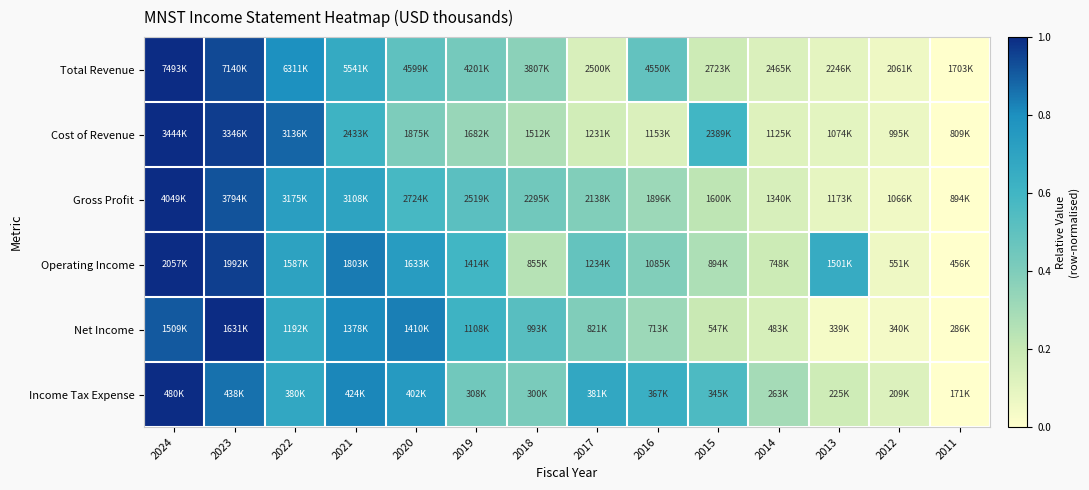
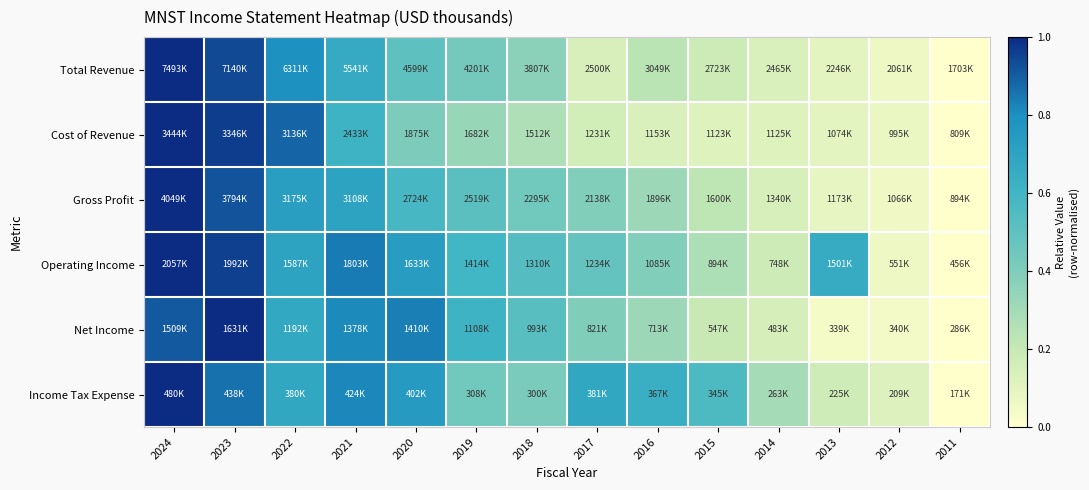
  {
    "Total Revenue": {
      "2024": "7493K",
      "2023": "7140K",
      "2022": "6311K",
      "2021": "5541K",
      "2020": "4599K",
      "2019": "4201K",
      "2018": "3807K",
      "2017": "2500K",
-     "2016": "4550K",
+     "2016": "3049K",
      "2015": "2723K",
      "2014": "2465K",
      "2013": "2246K",
      "2012": "2061K",
      "2011": "1703K"
    },
    "Cost of Revenue": {
      "2024": "3444K",
      "2023": "3346K",
      "2022": "3136K",
      "2021": "2433K",
      "2020": "1875K",
      "2019": "1682K",
      "2018": "1512K",
      "2017": "1231K",
      "2016": "1153K",
-     "2015": "2389K",
+     "2015": "1123K",
      "2014": "1125K",
      "2013": "1074K",
      "2012": "995K",
      "2011": "809K"
    },
    "Gross Profit": {
      "2024": "4049K",
      "2023": "3794K",
      "2022": "3175K",
      "2021": "3108K",
      "2020": "2724K",
      "2019": "2519K",
      "2018": "2295K",
      "2017": "2138K",
      "2016": "1896K",
      "2015": "1600K",
      "2014": "1340K",
      "2013": "1173K",
      "2012": "1066K",
      "2011": "894K"
    },
    "Operating Income": {
      "2024": "2057K",
      "2023": "1992K",
      "2022": "1587K",
      "2021": "1803K",
      "2020": "1633K",
      "2019": "1414K",
-     "2018": "855K",
+     "2018": "1310K",
      "2017": "1234K",
      "2016": "1085K",
      "2015": "894K",
      "2014": "748K",
      "2013": "1501K",
      "2012": "551K",
      "2011": "456K"
    },
    "Net Income": {
      "2024": "1509K",
      "2023": "1631K",
      "2022": "1192K",
      "2021": "1378K",
      "2020": "1410K",
      "2019": "1108K",
      "2018": "993K",
      "2017": "821K",
      "2016": "713K",
      "2015": "547K",
      "2014": "483K",
      "2013": "339K",
      "2012": "340K",
      "2011": "286K"
    },
    "Income Tax Expense": {
      "2024": "480K",
      "2023": "438K",
      "2022": "380K",
      "2021": "424K",
      "2020": "402K",
      "2019": "308K",
      "2018": "300K",
      "2017": "381K",
      "2016": "367K",
      "2015": "345K",
      "2014": "263K",
      "2013": "225K",
      "2012": "209K",
      "2011": "171K"
    }
  }
